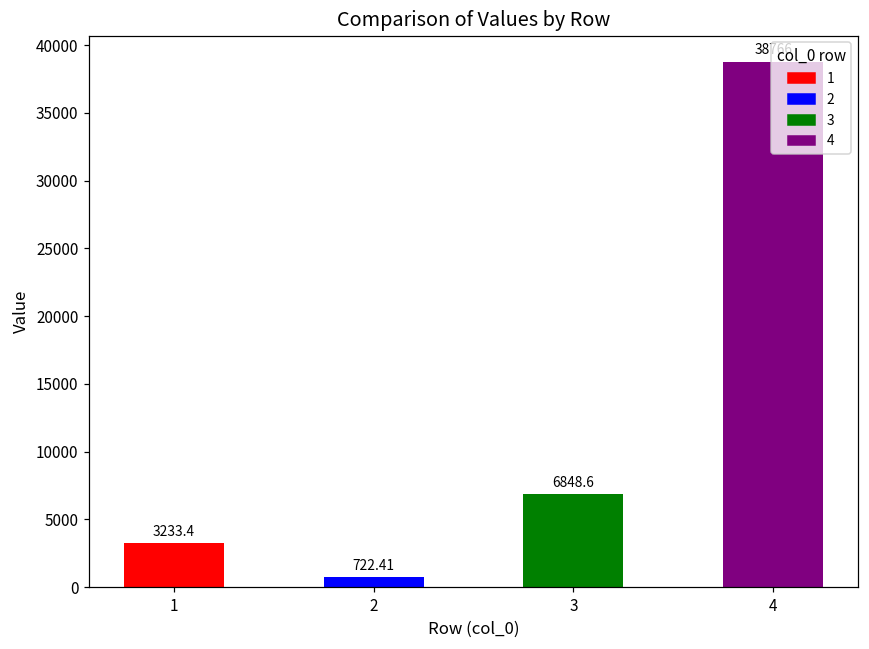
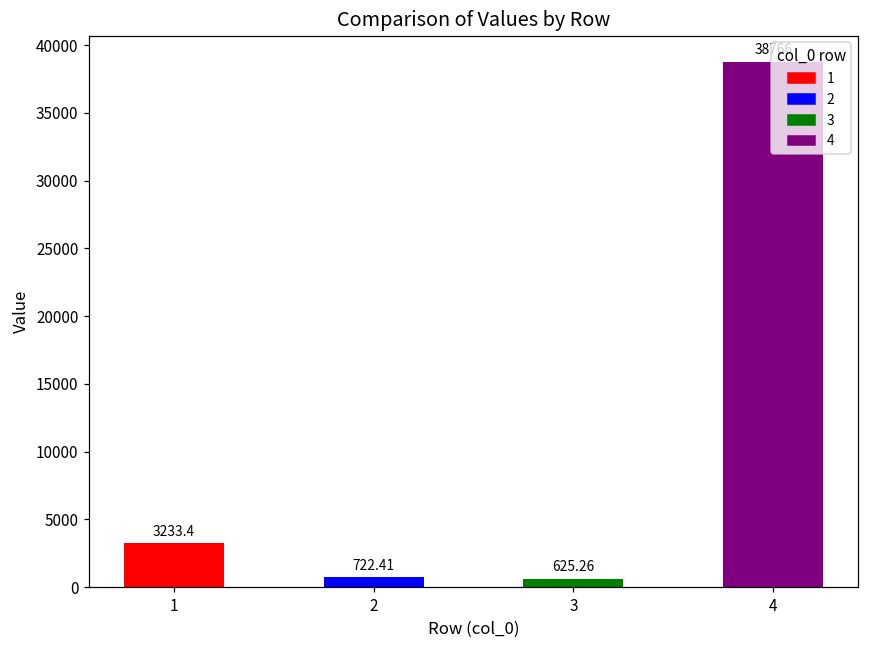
  {
    "1": 3233.4,
    "2": 722.41,
-   "3": 6848.6
+   "3": 625.26
  }
